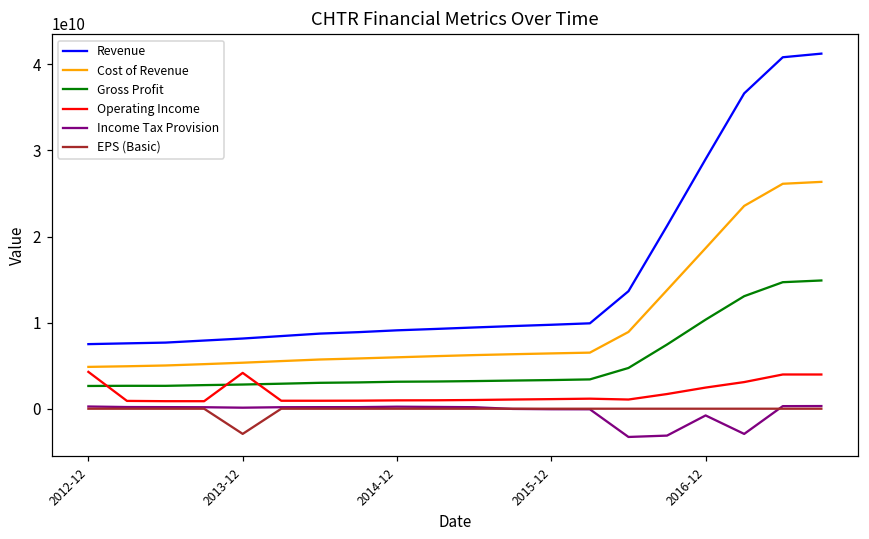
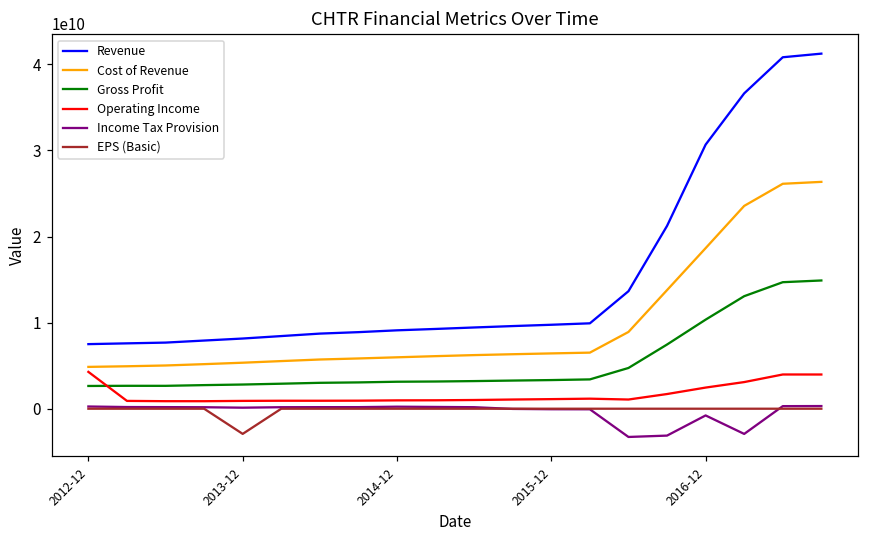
  {
    "Revenue": {
      "2012-12": 8000000000,
      "2013-12": 8000000000,
      "2014-12": 9000000000,
      "2015-12": 10000000000,
-     "2016-12": 29000000000
+     "2016-12": 31000000000
    },
    "Cost of Revenue": {
      "2012-12": 5000000000,
      "2013-12": 5000000000,
      "2014-12": 6000000000,
      "2015-12": 6000000000,
      "2016-12": 19000000000
    },
    "Gross Profit": {
      "2012-12": 3000000000,
      "2013-12": 3000000000,
      "2014-12": 3000000000,
      "2015-12": 3000000000,
      "2016-12": 10000000000
    },
    "Operating Income": {
      "2012-12": 4000000000,
-     "2013-12": 4000000000,
+     "2013-12": 1000000000,
      "2014-12": 1000000000,
      "2015-12": 1000000000,
      "2016-12": 2000000000
    },
    "Income Tax Provision": {
      "2013-12": 0,
      "2016-12": -1000000000
    },
    "EPS (Basic)": {
      "2013-12": -3000000000,
      "2016-12": 0
    }
  }
